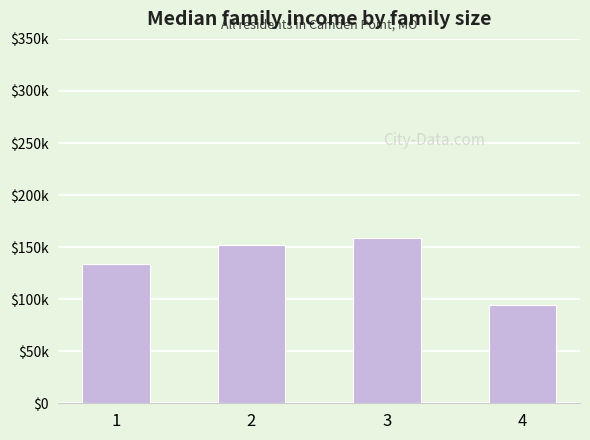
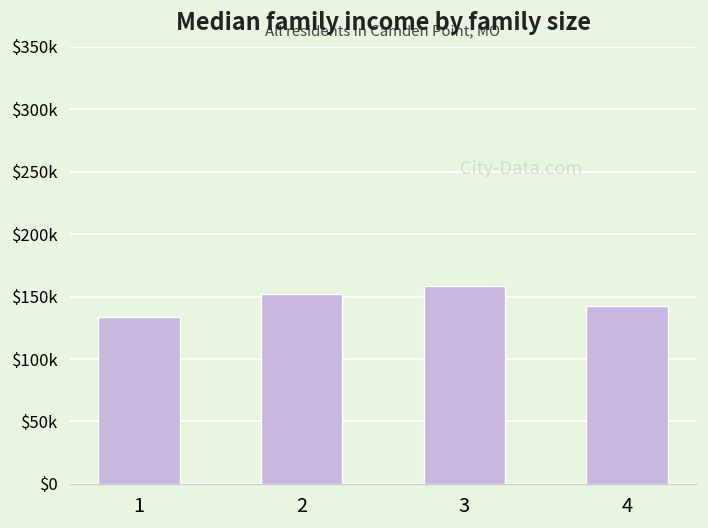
  {
    "1": "$134000",
    "2": "$152000",
    "3": "$158000",
-   "4": "$95000"
+   "4": "$142000"
  }
